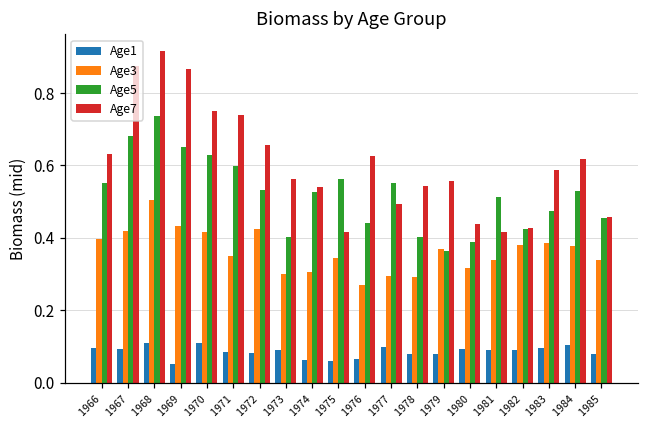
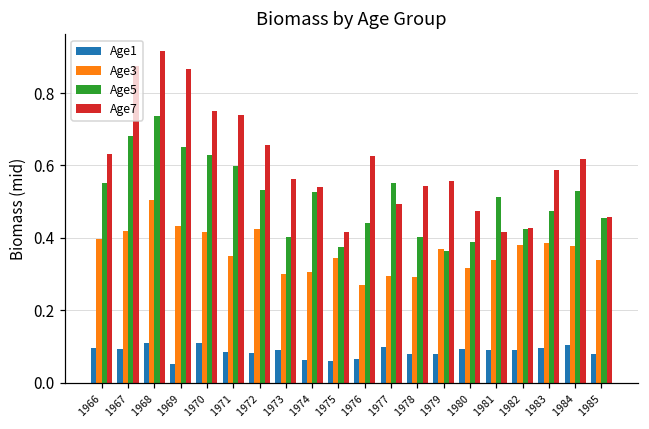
  {
    "Age1": {
      "1966": 0.09,
      "1967": 0.09,
      "1968": 0.11,
      "1969": 0.05,
      "1970": 0.11,
      "1971": 0.09,
      "1972": 0.08,
      "1973": 0.09,
      "1974": 0.06,
      "1975": 0.06,
      "1976": 0.06,
      "1977": 0.10,
      "1978": 0.08,
      "1979": 0.08,
      "1980": 0.09,
      "1981": 0.09,
      "1982": 0.09,
      "1983": 0.09,
      "1984": 0.10,
      "1985": 0.08
    },
    "Age3": {
      "1966": 0.40,
      "1967": 0.42,
      "1968": 0.51,
      "1969": 0.43,
      "1970": 0.42,
      "1971": 0.35,
      "1972": 0.42,
      "1973": 0.30,
      "1974": 0.31,
      "1975": 0.34,
      "1976": 0.27,
      "1977": 0.30,
      "1978": 0.29,
      "1979": 0.37,
      "1980": 0.32,
      "1981": 0.34,
      "1982": 0.38,
      "1983": 0.39,
      "1984": 0.38,
      "1985": 0.34
    },
    "Age5": {
      "1966": 0.55,
      "1967": 0.68,
      "1968": 0.74,
      "1969": 0.65,
      "1970": 0.63,
      "1971": 0.60,
      "1972": 0.53,
      "1973": 0.40,
      "1974": 0.53,
-     "1975": 0.56,
+     "1975": 0.38,
      "1976": 0.44,
      "1977": 0.55,
      "1978": 0.40,
      "1979": 0.36,
      "1980": 0.39,
      "1981": 0.51,
      "1982": 0.43,
      "1983": 0.48,
      "1984": 0.53,
      "1985": 0.45
    },
    "Age7": {
      "1966": 0.63,
      "1968": 0.92,
      "1969": 0.87,
      "1970": 0.75,
      "1971": 0.74,
      "1972": 0.66,
      "1973": 0.56,
      "1974": 0.54,
      "1975": 0.42,
      "1976": 0.63,
      "1977": 0.49,
      "1978": 0.54,
      "1979": 0.56,
-     "1980": 0.44,
+     "1980": 0.47,
      "1981": 0.42,
      "1982": 0.43,
      "1983": 0.59,
      "1984": 0.62,
      "1985": 0.46
    }
  }
